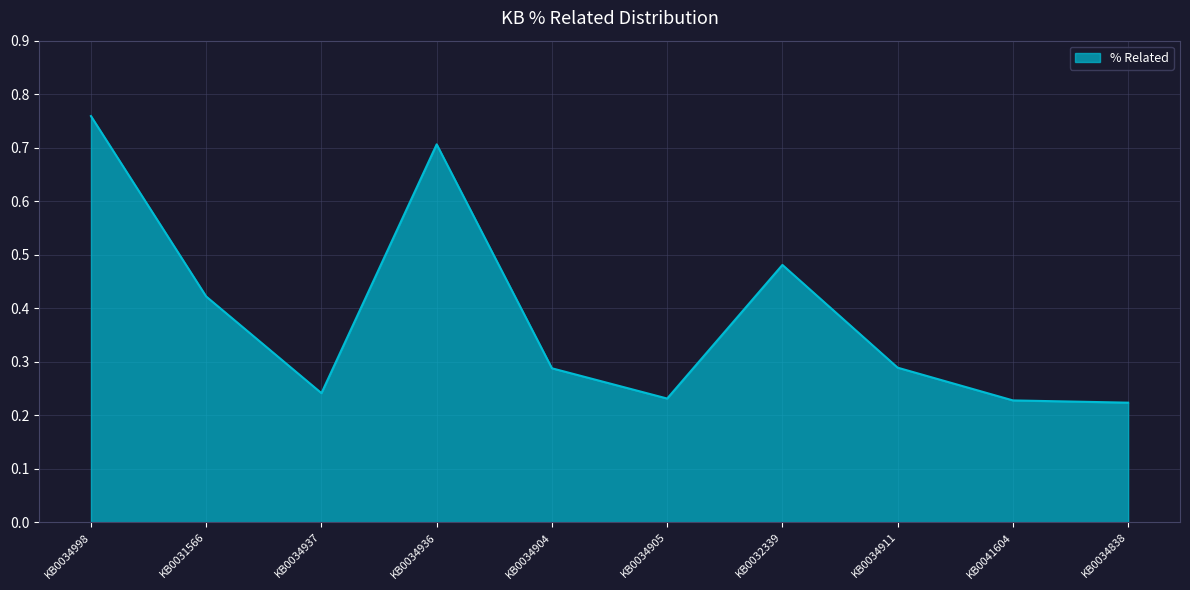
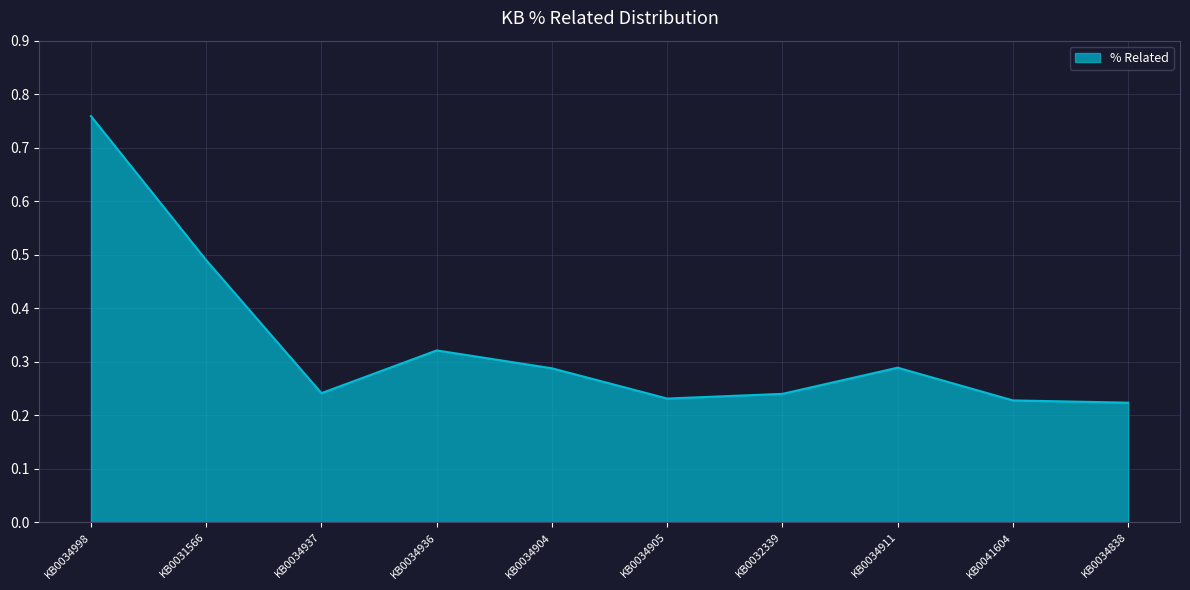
  {
    "KB0034998": 0.76,
-   "KB0031566": 0.42,
+   "KB0031566": 0.49,
    "KB0034937": 0.24,
-   "KB0034936": 0.71,
+   "KB0034936": 0.32,
    "KB0034904": 0.29,
    "KB0034905": 0.23,
-   "KB0032339": 0.48,
+   "KB0032339": 0.24,
    "KB0034911": 0.29,
    "KB0041604": 0.23,
    "KB0034838": 0.22
  }
